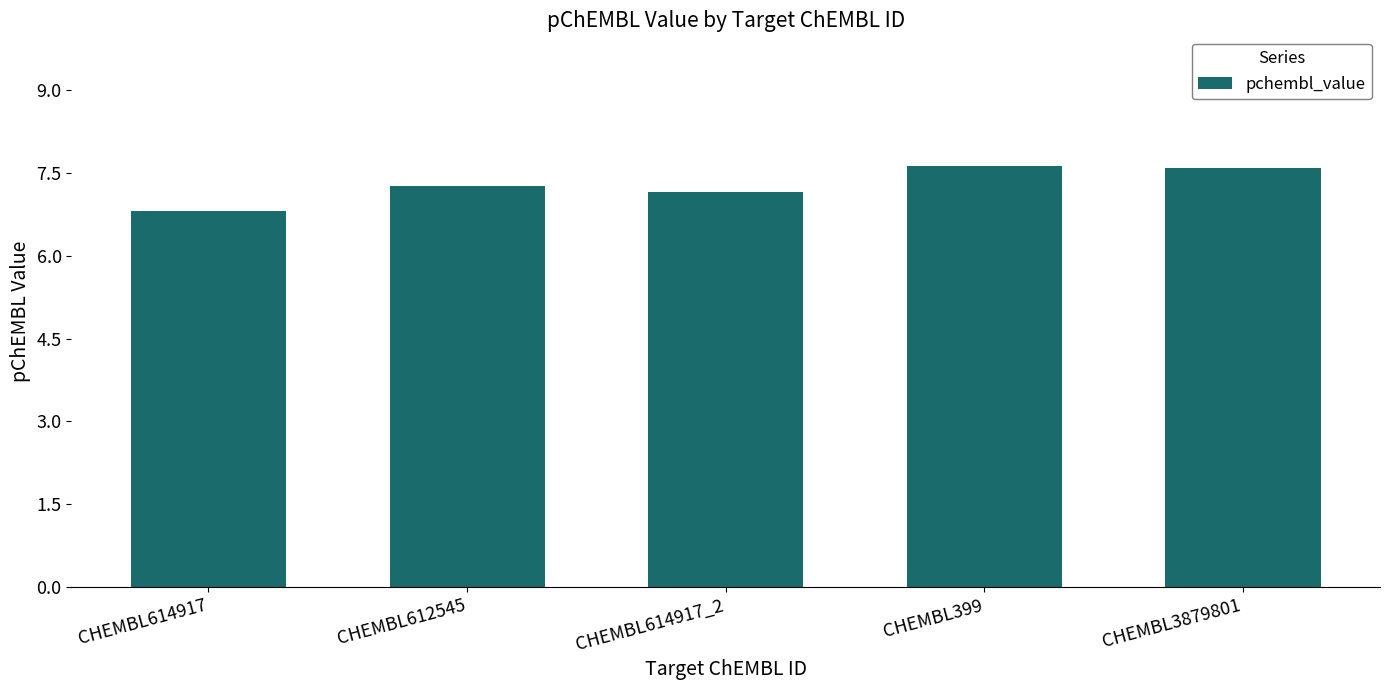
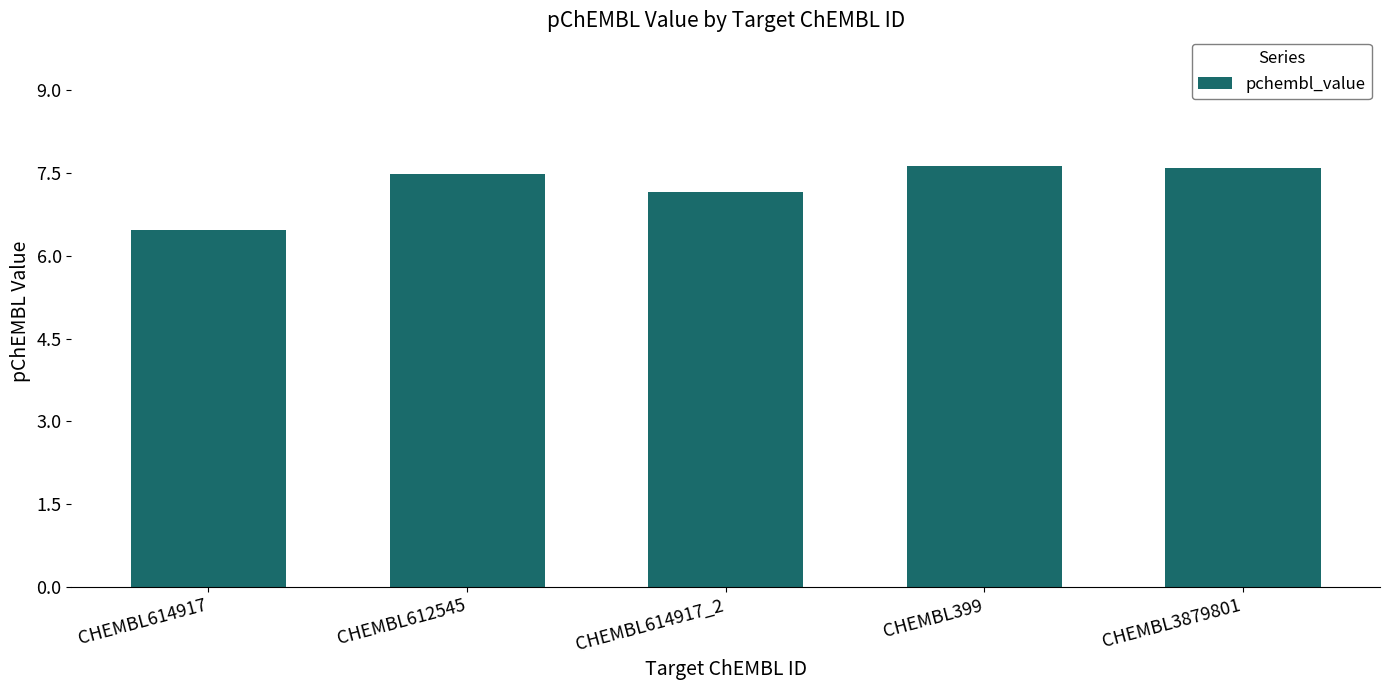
  {
-   "CHEMBL614917": 6.8,
-   "CHEMBL612545": 7.3,
+   "CHEMBL614917": 6.5,
+   "CHEMBL612545": 7.5,
    "CHEMBL614917_2": 7.2,
    "CHEMBL399": 7.6,
    "CHEMBL3879801": 7.6
  }
